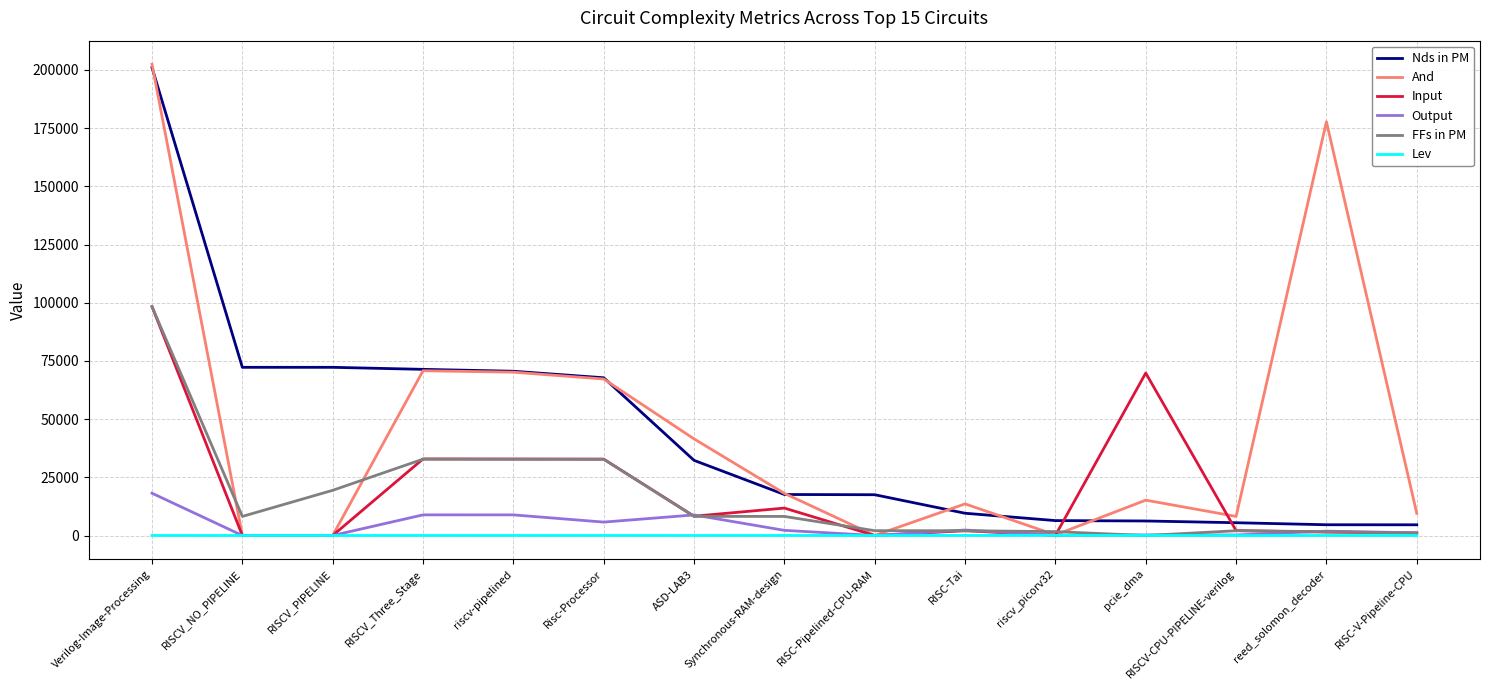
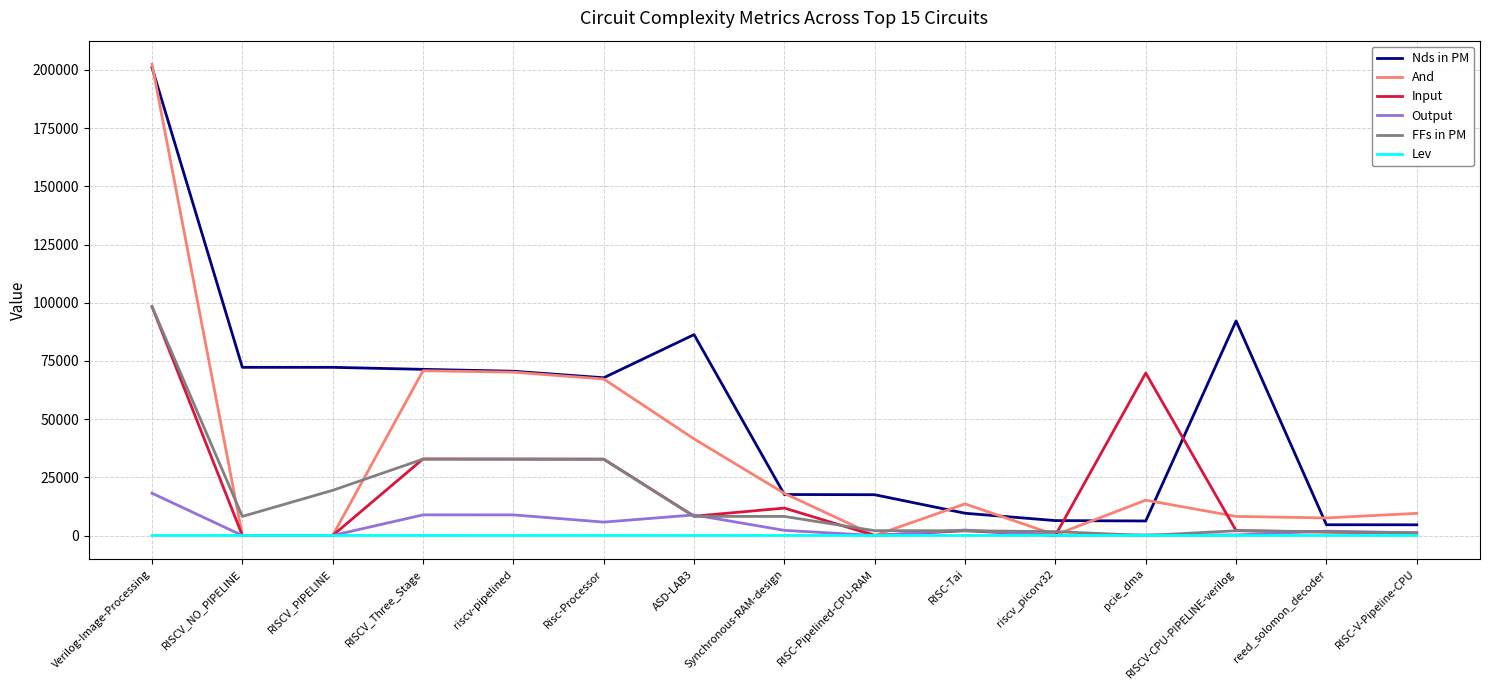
  {
    "Nds in PM": {
      "Verilog-Image-Processing": 201000,
      "RISCV_NO_PIPELINE": 72000,
      "RISCV_PIPELINE": 72000,
-     "ASD-LAB3": 32000,
+     "ASD-LAB3": 86000,
      "RISC-Pipelined-CPU-RAM": 18000,
      "RISC-Tai": 10000,
      "riscv_picorv32": 6000,
      "pcie_dma": 6000,
-     "RISCV-CPU-PIPELINE-verilog": 5000,
+     "RISCV-CPU-PIPELINE-verilog": 92000,
      "reed_solomon_decoder": 5000,
      "RISC-V-Pipeline-CPU": 5000
    },
    "And": {
      "Verilog-Image-Processing": 202000,
      "ASD-LAB3": 42000,
      "RISC-Tai": 14000,
      "pcie_dma": 15000,
      "RISCV-CPU-PIPELINE-verilog": 8000,
-     "reed_solomon_decoder": 178000,
+     "reed_solomon_decoder": 8000,
      "RISC-V-Pipeline-CPU": 10000
    },
    "Input": {
      "Synchronous-RAM-design": 12000,
      "pcie_dma": 70000
    },
    "Output": {
      "Verilog-Image-Processing": 18000,
      "RISCV_Three_Stage": 9000,
      "riscv-pipelined": 9000,
      "Risc-Processor": 6000,
      "Synchronous-RAM-design": 2000
    },
    "FFs in PM": {
      "RISCV_NO_PIPELINE": 8000,
      "RISCV_PIPELINE": 19000,
      "Synchronous-RAM-design": 8000,
      "RISC-Pipelined-CPU-RAM": 2000,
      "riscv_picorv32": 2000
    },
    "Lev": {
      "Verilog-Image-Processing": 0,
      "RISCV_Three_Stage": 0,
      "riscv-pipelined": 0,
      "Risc-Processor": 0,
      "ASD-LAB3": 0,
      "Synchronous-RAM-design": 0,
      "RISC-Tai": 0,
      "reed_solomon_decoder": 0
    }
  }
